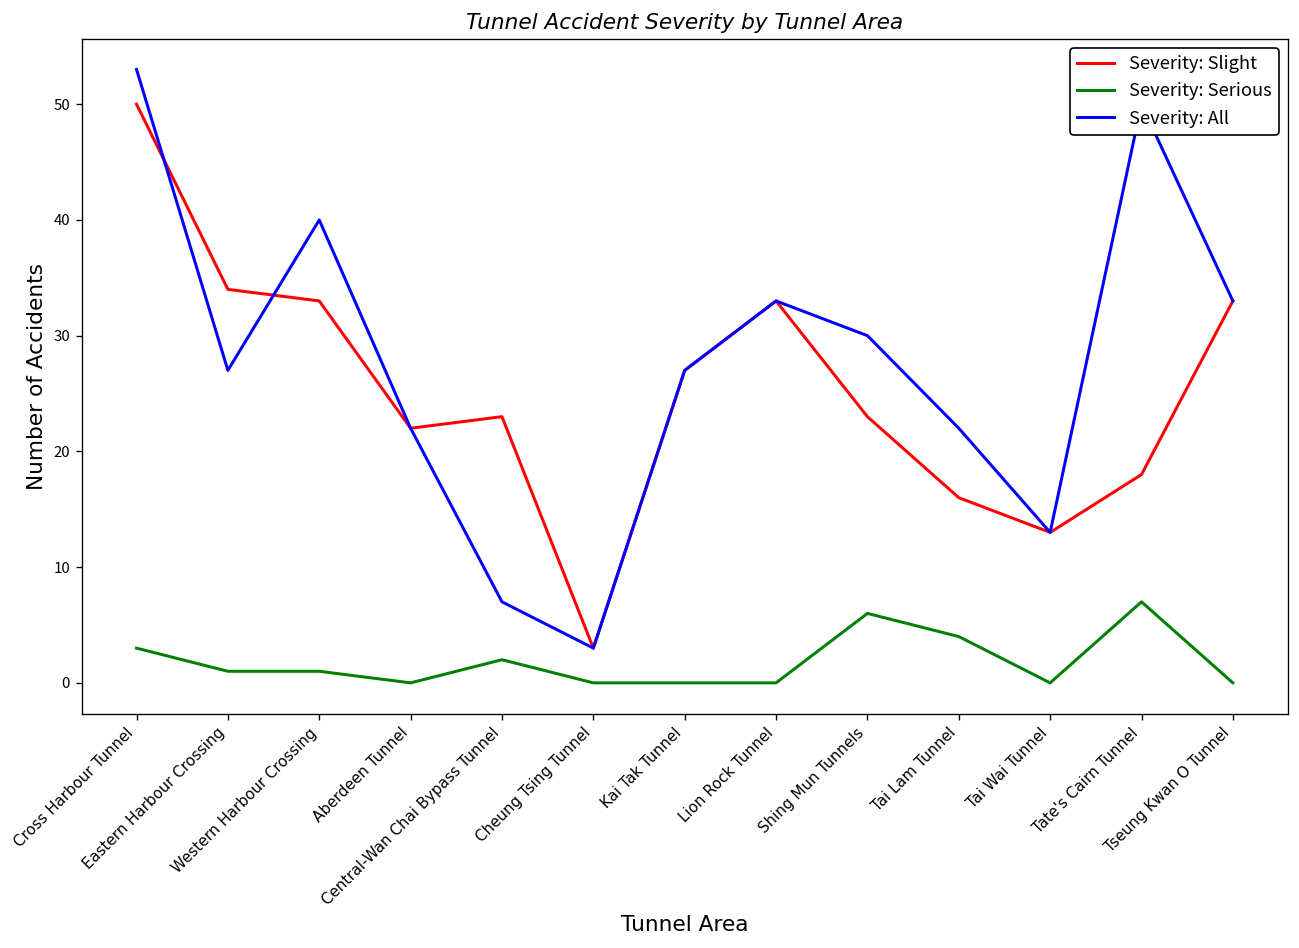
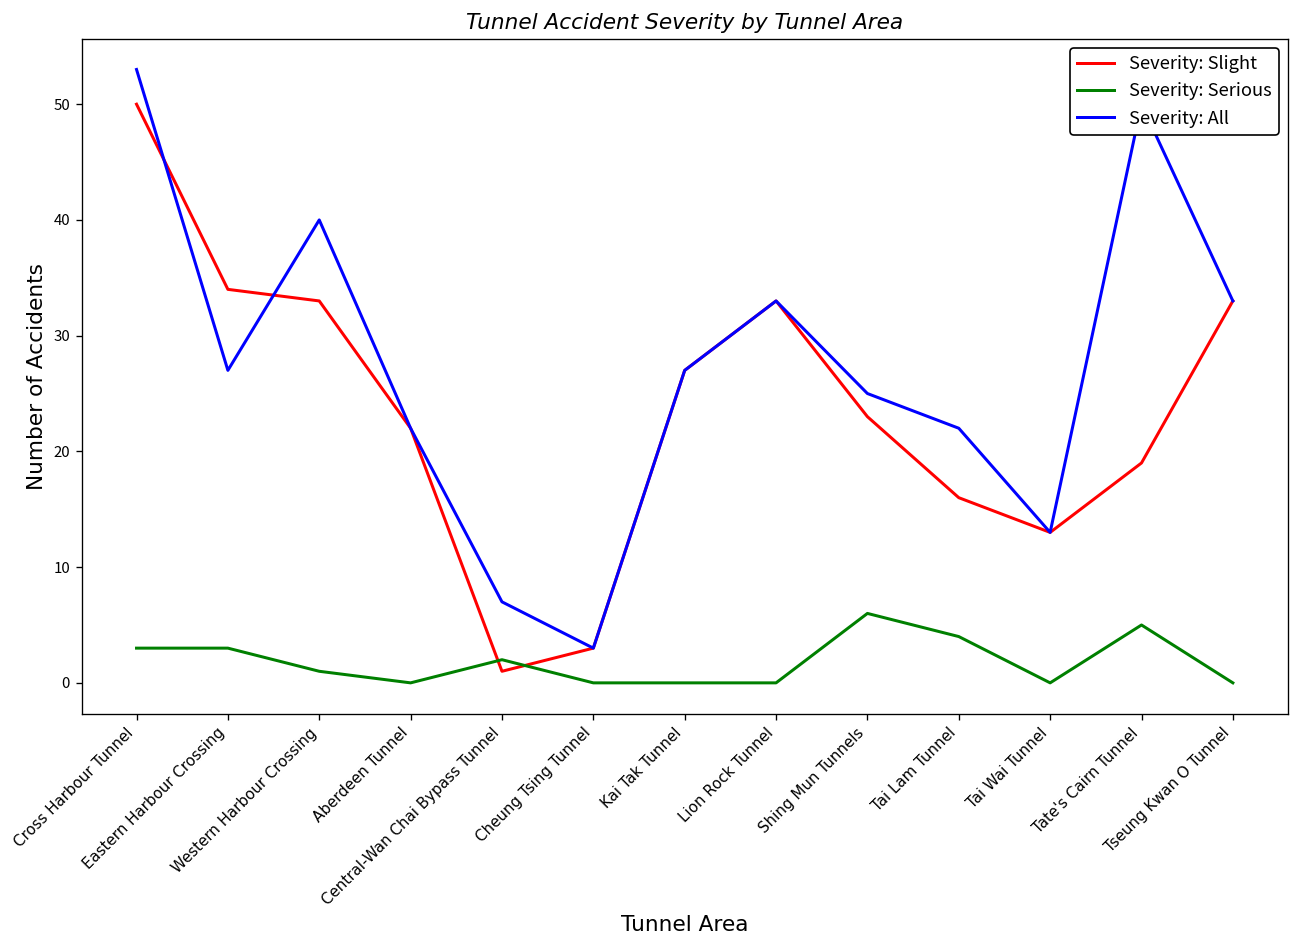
  {
    "Severity: Slight": {
      "Cross Harbour Tunnel": 50,
      "Eastern Harbour Crossing": 34,
      "Western Harbour Crossing": 33,
-     "Central-Wan Chai Bypass Tunnel": 23,
+     "Central-Wan Chai Bypass Tunnel": 1,
      "Shing Mun Tunnels": 23,
      "Tai Lam Tunnel": 16,
-     "Tate's Cairn Tunnel": 18
+     "Tate's Cairn Tunnel": 19
    },
    "Severity: Serious": {
      "Cross Harbour Tunnel": 3,
-     "Eastern Harbour Crossing": 1,
+     "Eastern Harbour Crossing": 3,
      "Western Harbour Crossing": 1,
      "Aberdeen Tunnel": 0,
      "Central-Wan Chai Bypass Tunnel": 2,
      "Cheung Tsing Tunnel": 0,
      "Kai Tak Tunnel": 0,
      "Lion Rock Tunnel": 0,
      "Shing Mun Tunnels": 6,
      "Tai Lam Tunnel": 4,
      "Tai Wai Tunnel": 0,
-     "Tate's Cairn Tunnel": 7,
+     "Tate's Cairn Tunnel": 5,
      "Tseung Kwan O Tunnel": 0
    },
    "Severity: All": {
      "Cross Harbour Tunnel": 53,
      "Eastern Harbour Crossing": 27,
      "Western Harbour Crossing": 40,
      "Central-Wan Chai Bypass Tunnel": 7,
-     "Shing Mun Tunnels": 30,
+     "Shing Mun Tunnels": 25,
      "Tai Lam Tunnel": 22
    }
  }
